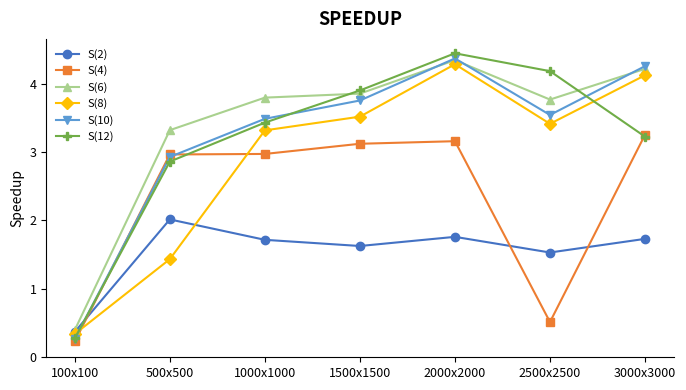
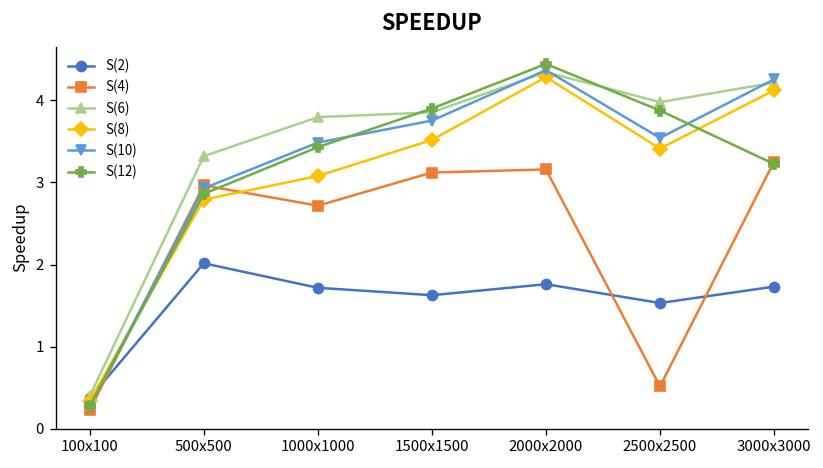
  {
    "S(4)": {
-     "1000x1000": 3.0,
+     "1000x1000": 2.7,
      "1500x1500": 3.1,
      "2000x2000": 3.2,
      "2500x2500": 0.5
    },
    "S(6)": {
      "500x500": 3.3,
      "1000x1000": 3.8,
      "1500x1500": 3.9,
-     "2500x2500": 3.8,
+     "2500x2500": 4.0,
      "3000x3000": 4.2
    },
    "S(8)": {
-     "500x500": 1.4,
-     "1000x1000": 3.3,
+     "500x500": 2.8,
+     "1000x1000": 3.1,
      "1500x1500": 3.5,
      "2000x2000": 4.3,
      "2500x2500": 3.4,
      "3000x3000": 4.1
    },
    "S(12)": {
      "500x500": 2.9,
      "1000x1000": 3.4,
      "1500x1500": 3.9,
      "2000x2000": 4.4,
-     "2500x2500": 4.2
+     "2500x2500": 3.9
    }
  }
